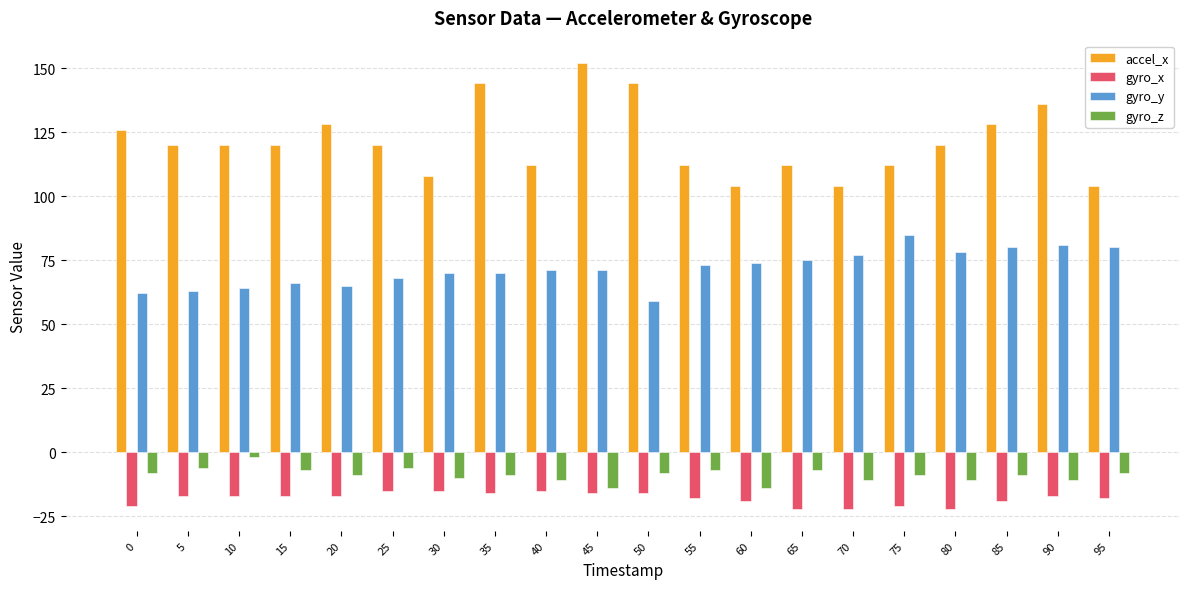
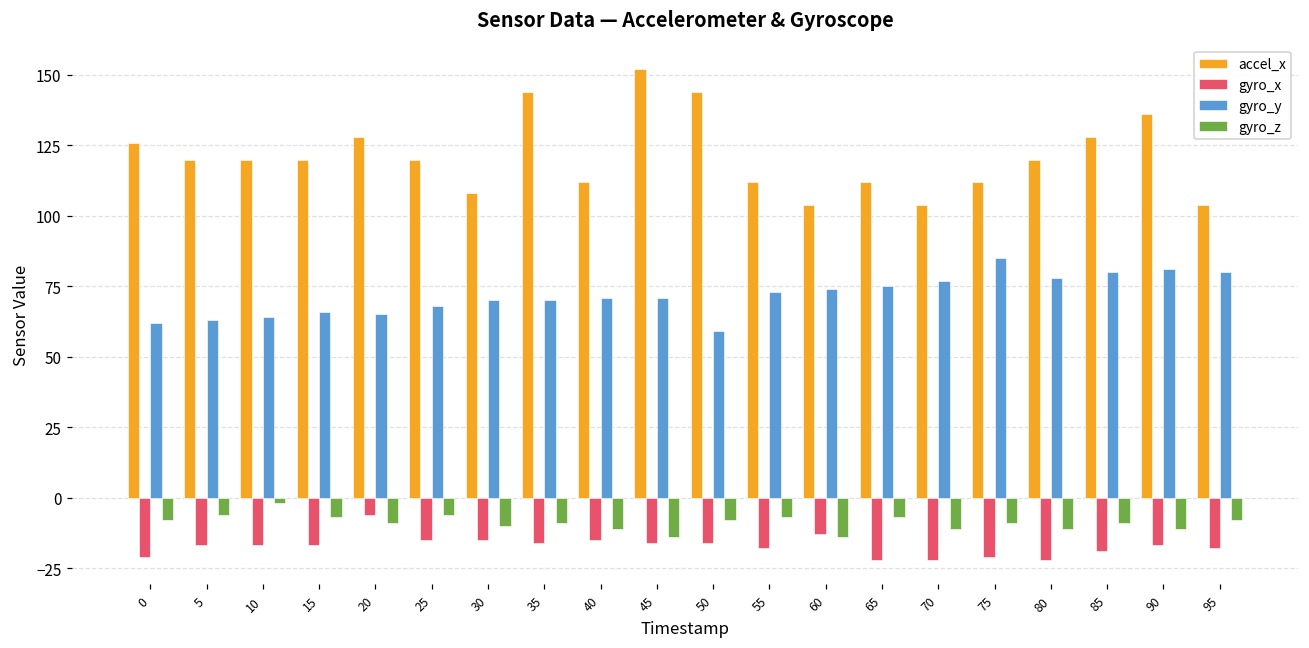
  {
    "accel_x": {
      "0": 126,
      "5": 120,
      "10": 120,
      "15": 120,
      "20": 128,
      "25": 120,
      "30": 108,
      "35": 144,
      "40": 112,
      "45": 152,
      "50": 144,
      "55": 112,
      "60": 104,
      "65": 112,
      "70": 104,
      "75": 112,
      "80": 120,
      "85": 128,
      "90": 136,
      "95": 104
    },
    "gyro_x": {
      "0": -21,
      "5": -17,
      "10": -17,
      "15": -17,
-     "20": -17,
+     "20": -6,
      "25": -15,
      "30": -15,
      "35": -16,
      "40": -15,
      "45": -16,
      "50": -16,
      "55": -18,
-     "60": -19,
+     "60": -13,
      "65": -22,
      "70": -22,
      "75": -21,
      "80": -22,
      "85": -19,
      "90": -17,
      "95": -18
    },
    "gyro_y": {
      "0": 62,
      "5": 63,
      "10": 64,
      "15": 66,
      "20": 65,
      "25": 68,
      "30": 70,
      "35": 70,
      "40": 71,
      "45": 71,
      "50": 59,
      "55": 73,
      "60": 74,
      "65": 75,
      "70": 77,
      "75": 85,
      "80": 78,
      "85": 80,
      "90": 81,
      "95": 80
    },
    "gyro_z": {
      "0": -8,
      "5": -6,
      "10": -2,
      "15": -7,
      "20": -9,
      "25": -6,
      "30": -10,
      "35": -9,
      "40": -11,
      "45": -14,
      "50": -8,
      "55": -7,
      "60": -14,
      "65": -7,
      "70": -11,
      "75": -9,
      "80": -11,
      "85": -9,
      "90": -11,
      "95": -8
    }
  }
